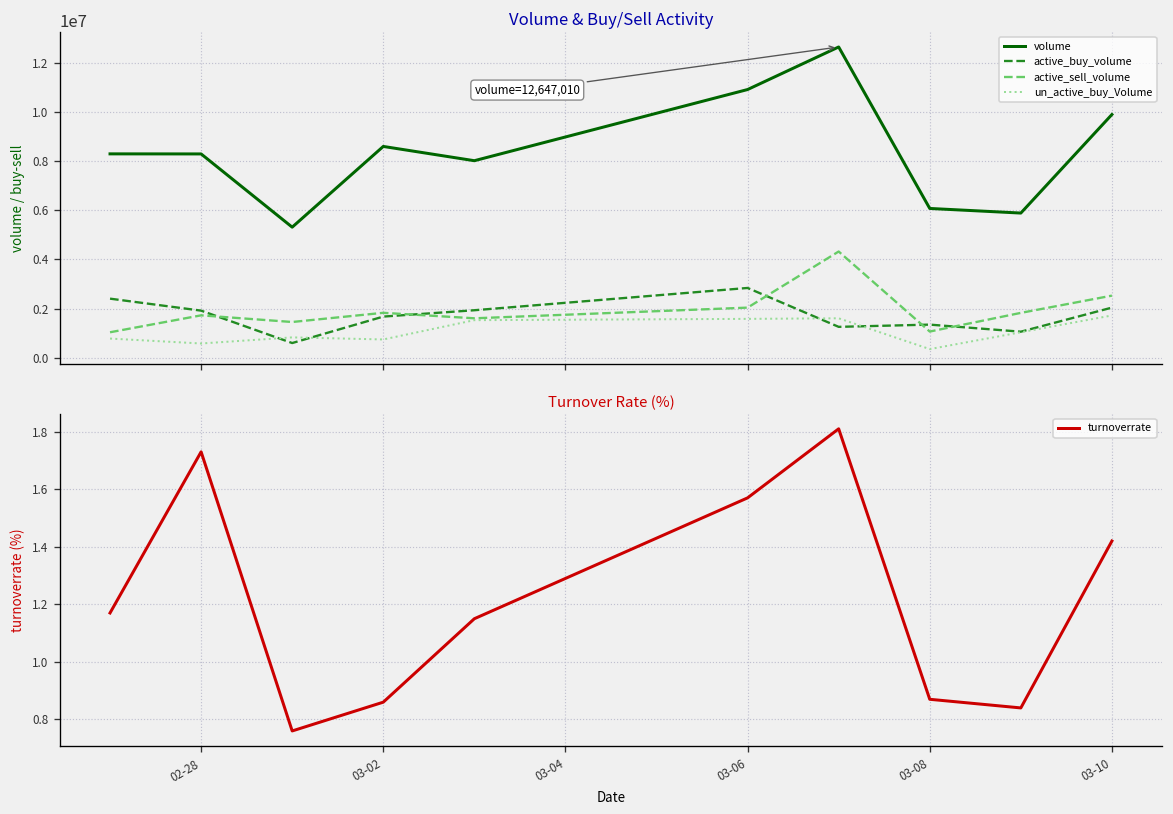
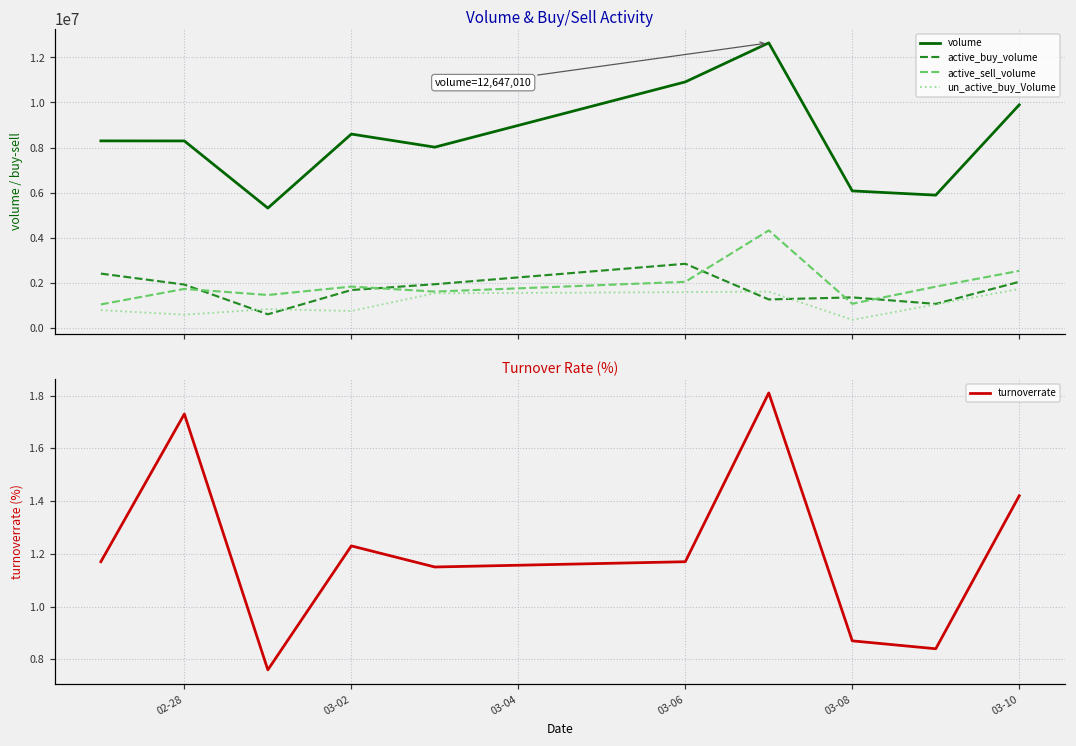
  {
    "Turnover Rate (%)": {
      "02-28": 1.73,
-     "03-02": 0.86,
-     "03-06": 1.57,
+     "03-02": 1.23,
+     "03-06": 1.17,
      "03-08": 0.87,
      "03-10": 1.42
    }
  }
